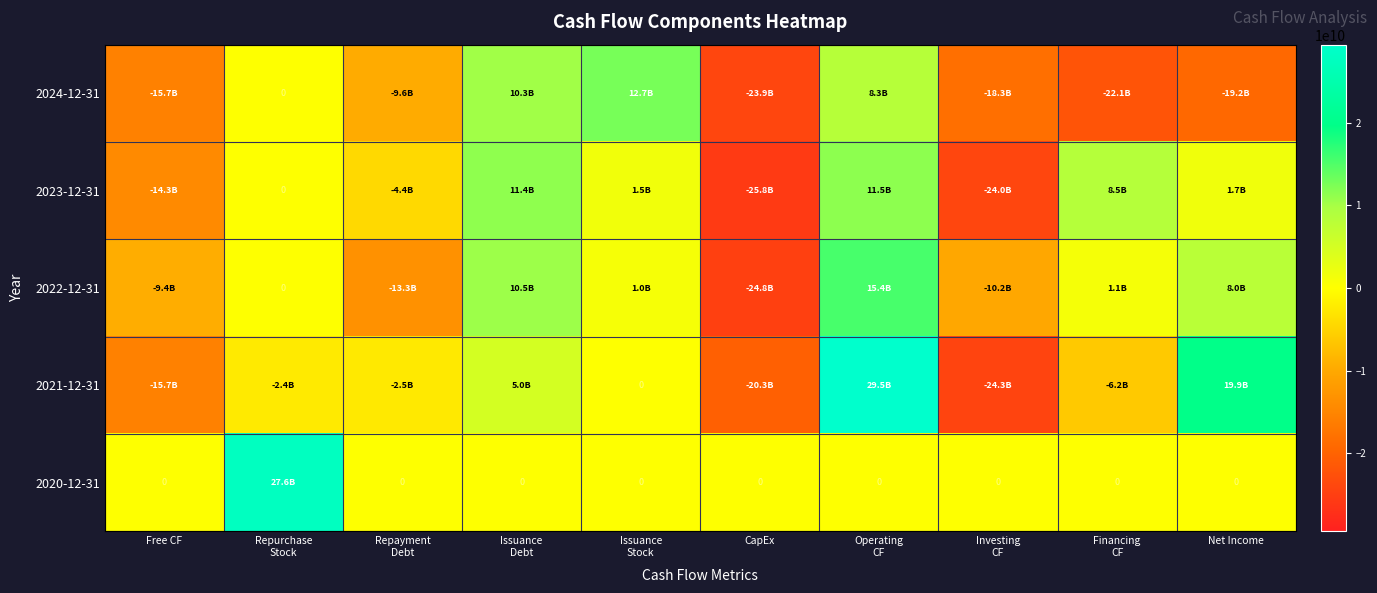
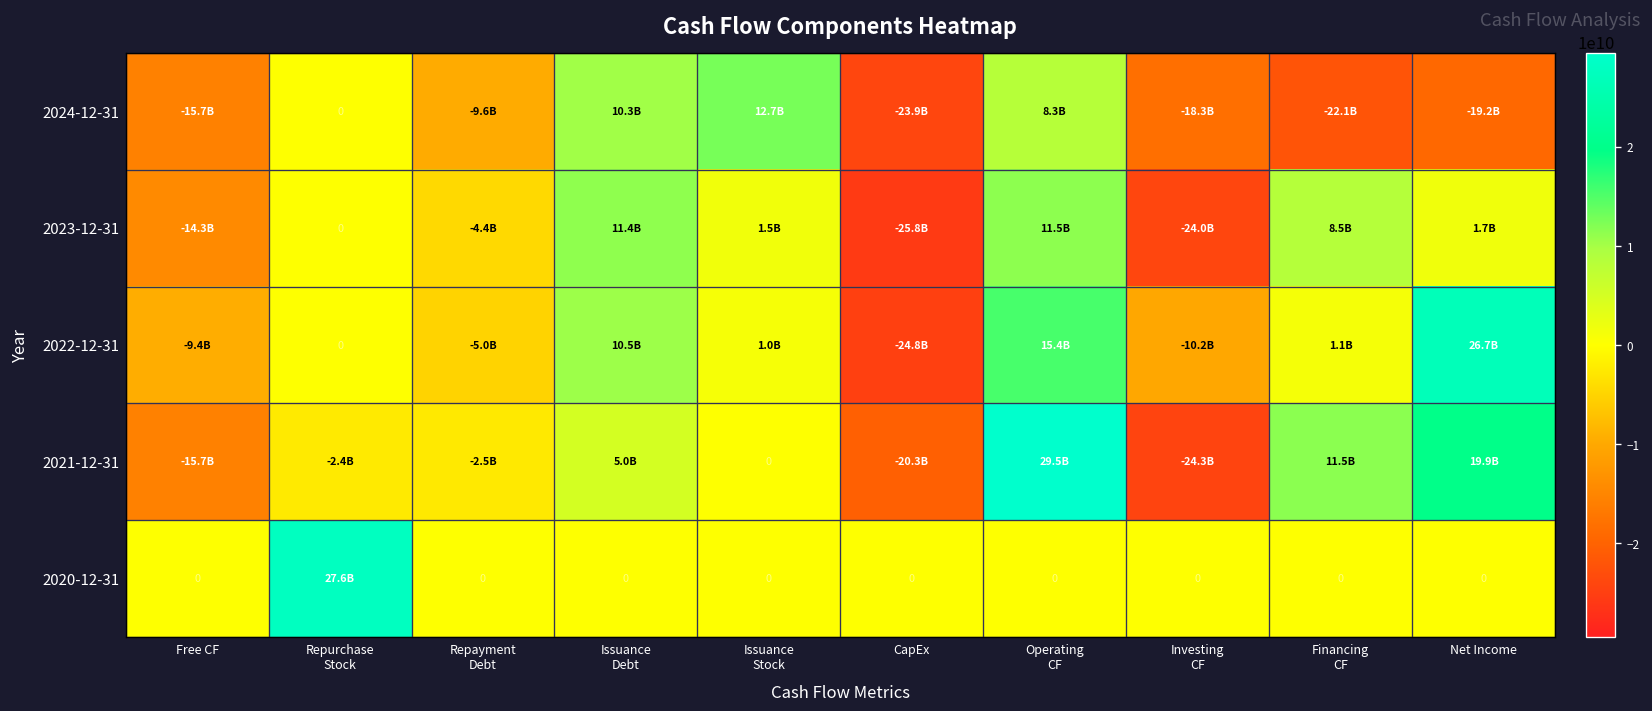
  {
    "2024-12-31": {
      "Free CF": "-15.7B",
      "Repurchase Stock": "0",
      "Repayment Debt": "-9.6B",
      "Issuance Debt": "10.3B",
      "Issuance Stock": "12.7B",
      "CapEx": "-23.9B",
      "Operating CF": "8.3B",
      "Investing CF": "-18.3B",
      "Financing CF": "-22.1B",
      "Net Income": "-19.2B"
    },
    "2023-12-31": {
      "Free CF": "-14.3B",
      "Repurchase Stock": "0",
      "Repayment Debt": "-4.4B",
      "Issuance Debt": "11.4B",
      "Issuance Stock": "1.5B",
      "CapEx": "-25.8B",
      "Operating CF": "11.5B",
      "Investing CF": "-24.0B",
      "Financing CF": "8.5B",
      "Net Income": "1.7B"
    },
    "2022-12-31": {
      "Free CF": "-9.4B",
      "Repurchase Stock": "0",
-     "Repayment Debt": "-13.3B",
+     "Repayment Debt": "-5.0B",
      "Issuance Debt": "10.5B",
      "Issuance Stock": "1.0B",
      "CapEx": "-24.8B",
      "Operating CF": "15.4B",
      "Investing CF": "-10.2B",
      "Financing CF": "1.1B",
-     "Net Income": "8.0B"
+     "Net Income": "26.7B"
    },
    "2021-12-31": {
      "Free CF": "-15.7B",
      "Repurchase Stock": "-2.4B",
      "Repayment Debt": "-2.5B",
      "Issuance Debt": "5.0B",
      "Issuance Stock": "0",
      "CapEx": "-20.3B",
      "Operating CF": "29.5B",
      "Investing CF": "-24.3B",
-     "Financing CF": "-6.2B",
+     "Financing CF": "11.5B",
      "Net Income": "19.9B"
    },
    "2020-12-31": {
      "Free CF": "0",
      "Repurchase Stock": "27.6B",
      "Repayment Debt": "0",
      "Issuance Debt": "0",
      "Issuance Stock": "0",
      "CapEx": "0",
      "Operating CF": "0",
      "Investing CF": "0",
      "Financing CF": "0",
      "Net Income": "0"
    }
  }
